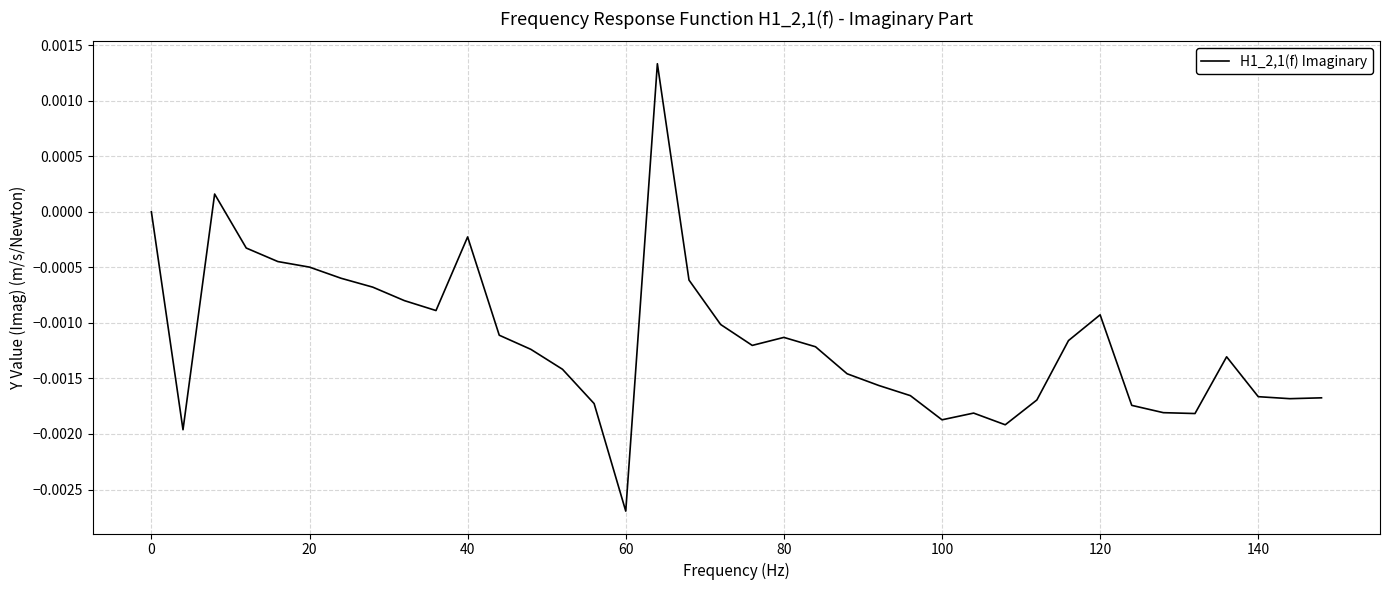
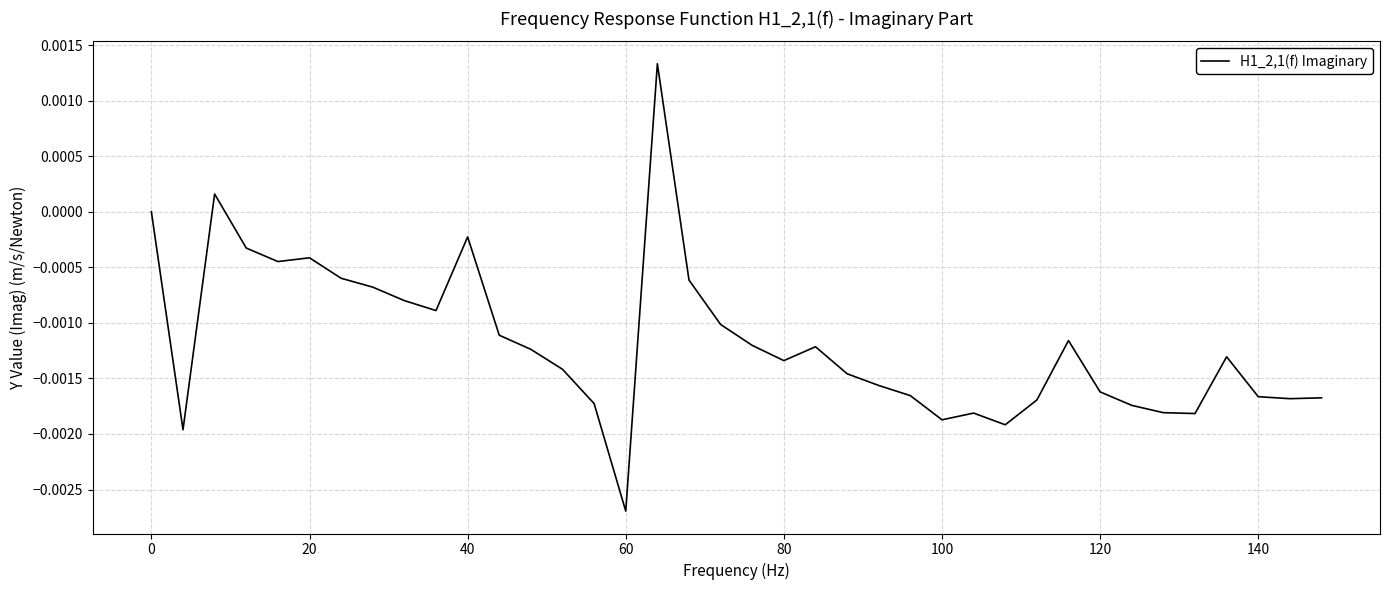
  {
    "0": 0.00000,
-   "20": -0.00050,
+   "20": -0.00041,
    "40": -0.00023,
    "60": -0.00269,
-   "80": -0.00113,
+   "80": -0.00134,
    "100": -0.00187,
-   "120": -0.00093,
+   "120": -0.00162,
    "140": -0.00166
  }
